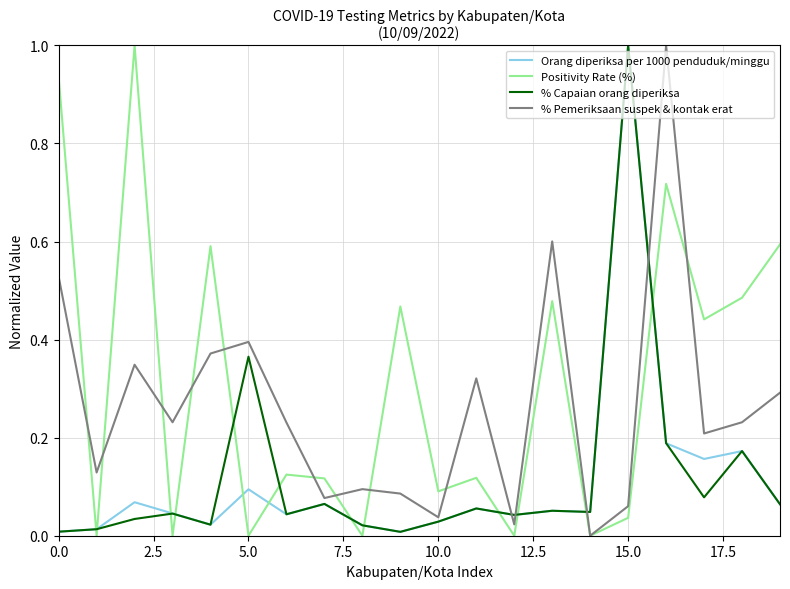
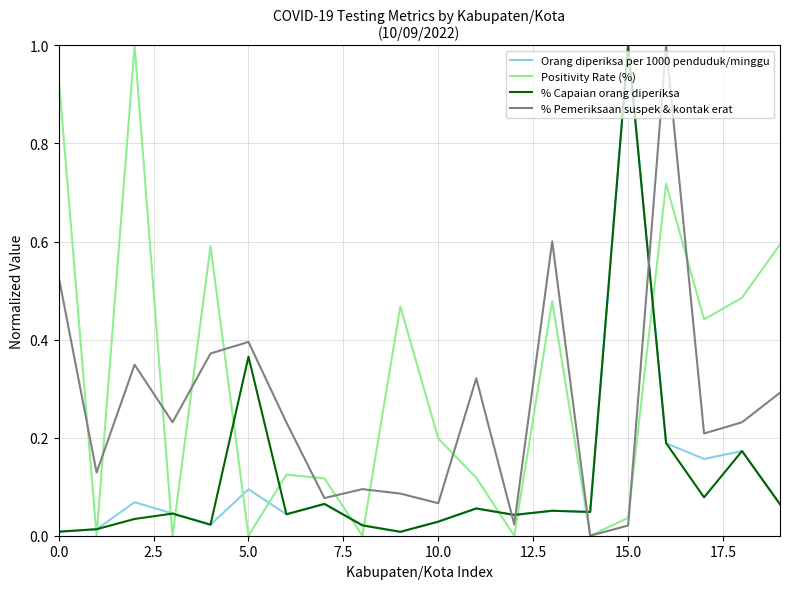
  {
    "Orang diperiksa per 1000 penduduk/minggu": {
      "5.0": 0.09
    },
    "Positivity Rate (%)": {
      "0.0": 0.94,
      "5.0": 0.00,
-     "10.0": 0.09,
+     "10.0": 0.20,
      "15.0": 0.04
    },
    "% Capaian orang diperiksa": {
      "5.0": 0.37
    },
    "% Pemeriksaan suspek & kontak erat": {
      "0.0": 0.53,
      "5.0": 0.40,
-     "10.0": 0.04,
-     "15.0": 0.06
+     "10.0": 0.07,
+     "15.0": 0.02
    }
  }
